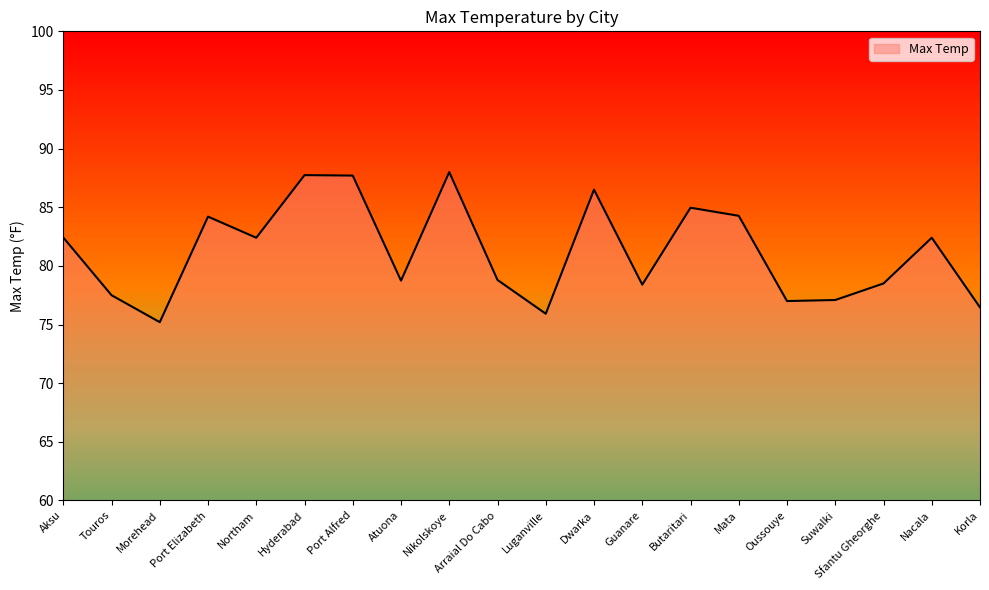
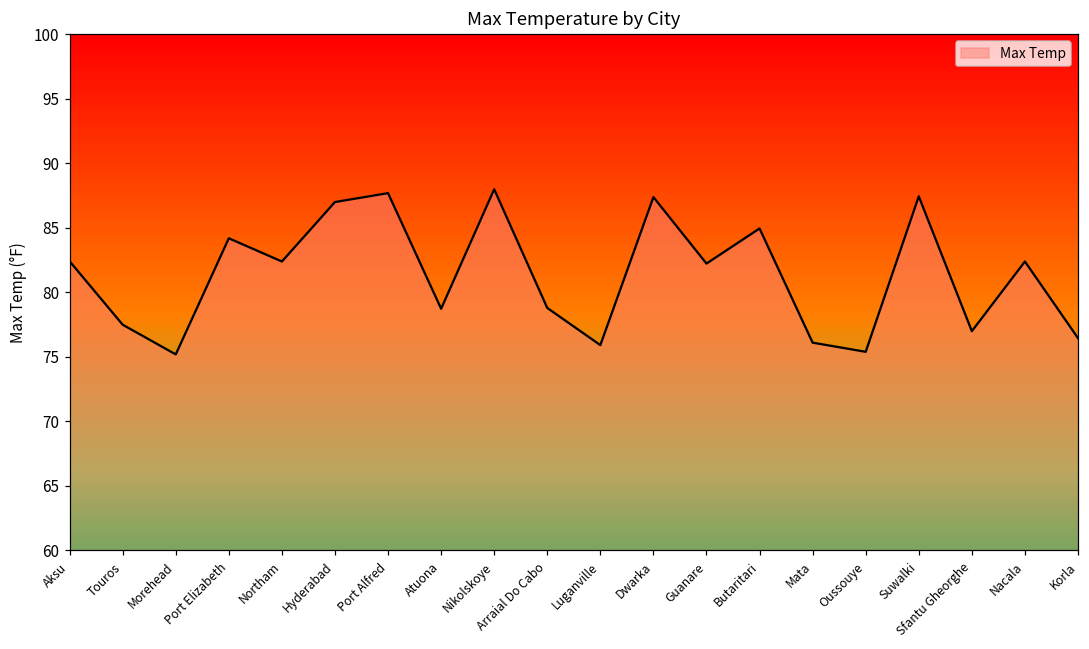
  {
    "Aksu": 82.4,
    "Touros": 77.5,
    "Morehead": 75.2,
    "Port Elizabeth": 84.2,
    "Northam": 82.4,
-   "Hyderabad": 87.7,
+   "Hyderabad": 87.0,
    "Port Alfred": 87.7,
    "Atuona": 78.7,
    "Nikolskoye": 88.0,
    "Arraial Do Cabo": 78.8,
    "Luganville": 75.9,
-   "Dwarka": 86.5,
-   "Guanare": 78.4,
+   "Dwarka": 87.4,
+   "Guanare": 82.2,
    "Butaritari": 85.0,
-   "Mata": 84.3,
-   "Oussouye": 77.0,
-   "Suwalki": 77.1,
-   "Sfantu Gheorghe": 78.5,
+   "Mata": 76.1,
+   "Oussouye": 75.4,
+   "Suwalki": 87.5,
+   "Sfantu Gheorghe": 77.0,
    "Nacala": 82.4,
    "Korla": 76.5
  }
